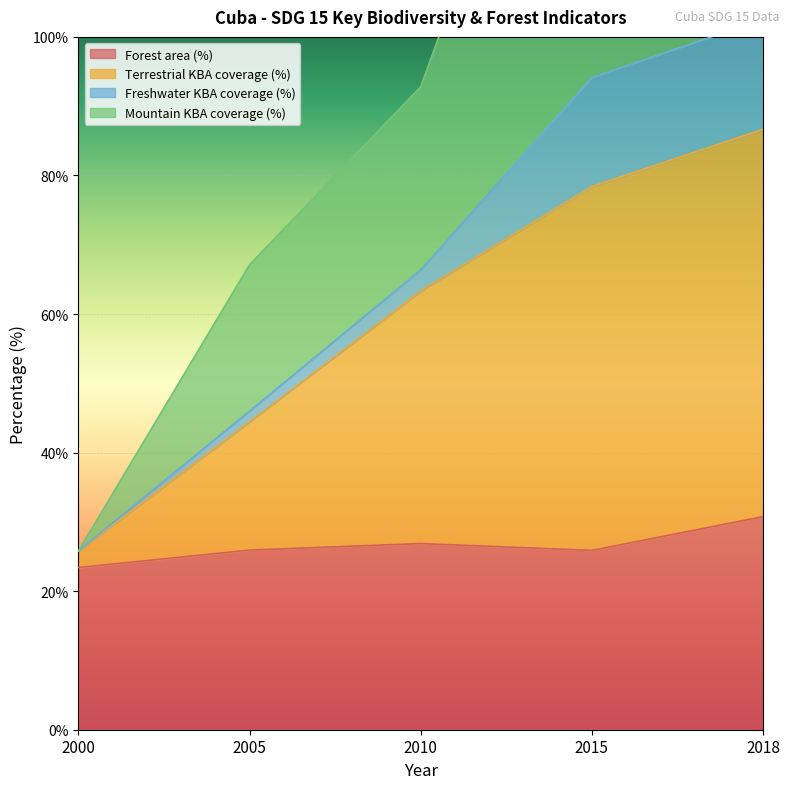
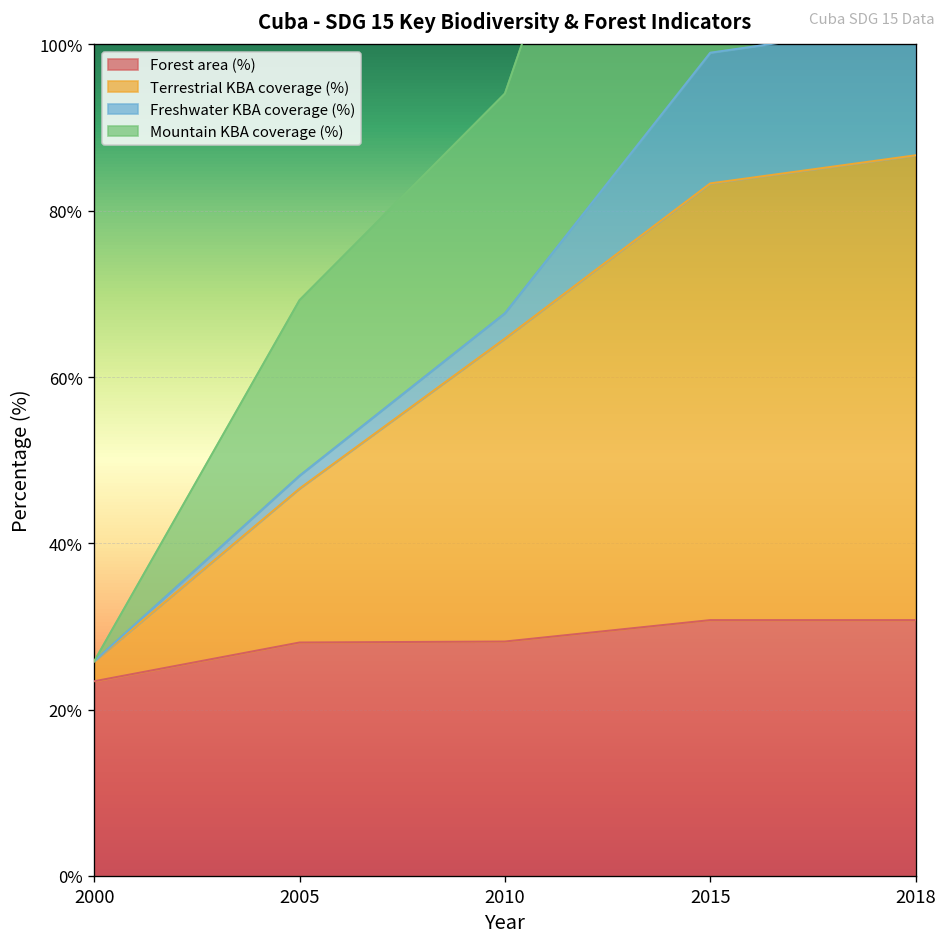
  {
    "Forest area (%)": {
      "2000": "23%",
-     "2005": "26%",
-     "2010": "27%",
-     "2015": "26%",
+     "2005": "28%",
+     "2010": "28%",
+     "2015": "31%",
      "2018": "31%"
    },
    "Terrestrial KBA coverage (%)": {
      "2005": "19%",
      "2010": "36%",
      "2015": "53%",
      "2018": "56%"
    },
    "Freshwater KBA coverage (%)": {
      "2005": "2%",
      "2010": "3%",
      "2015": "16%"
    },
    "Mountain KBA coverage (%)": {
      "2005": "21%",
      "2010": "26%"
    }
  }
